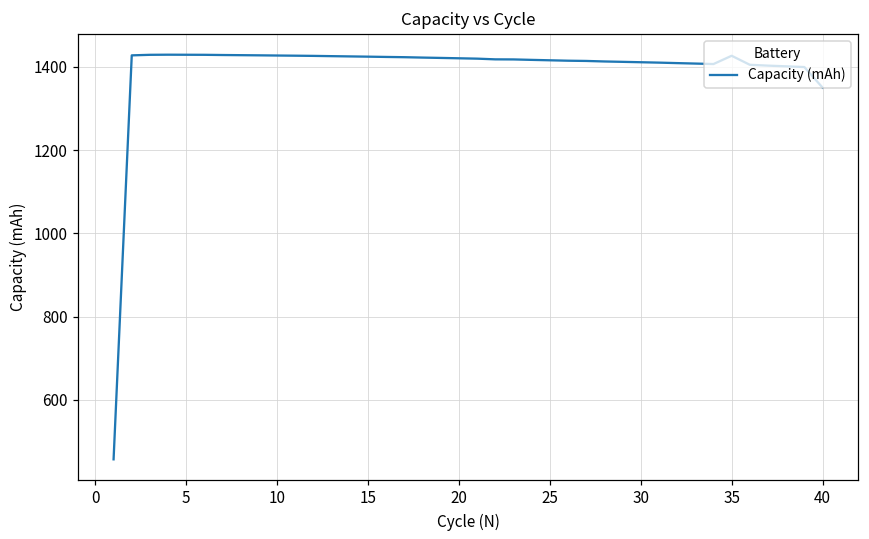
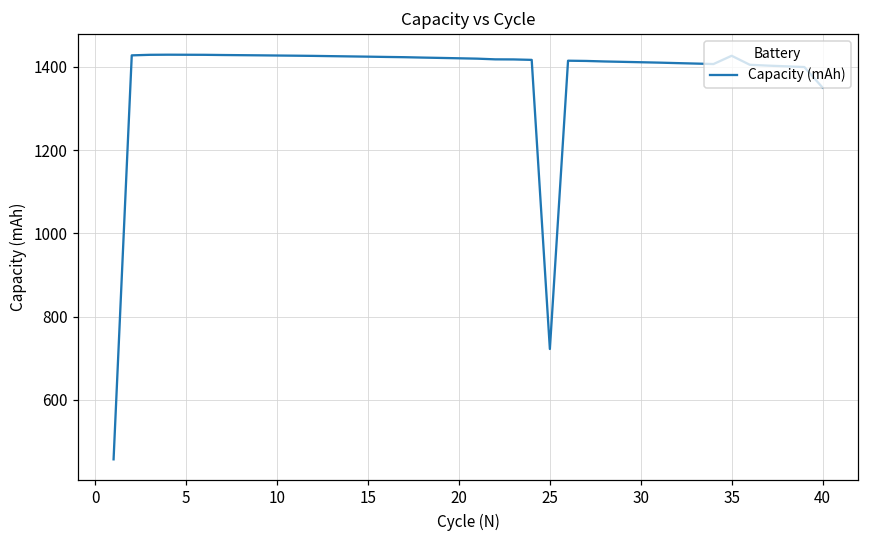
  {
    "5": 1430,
    "10": 1430,
    "15": 1420,
    "20": 1420,
-   "25": 1420,
+   "25": 720,
    "30": 1410
  }
